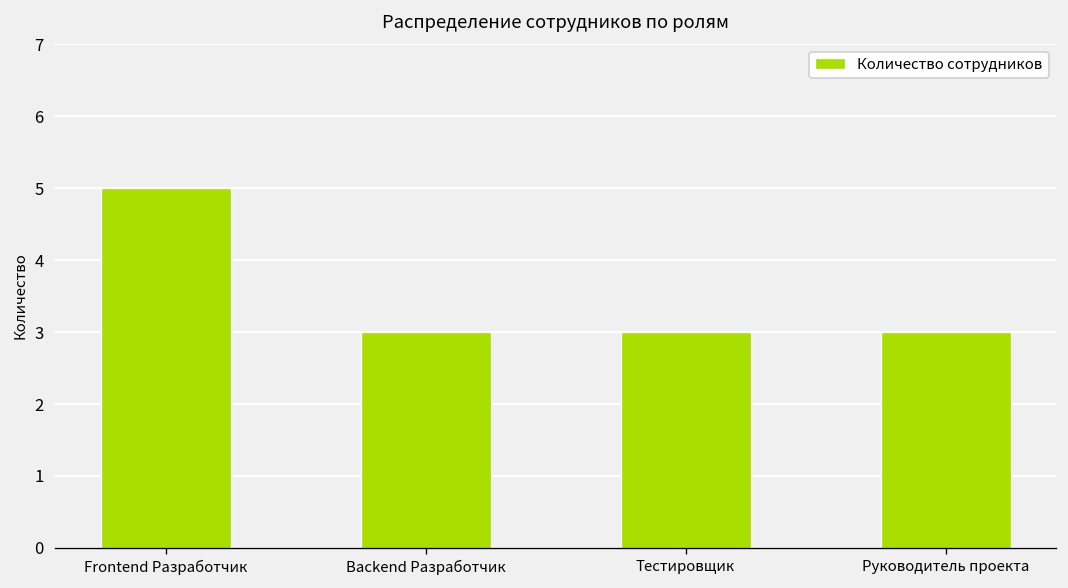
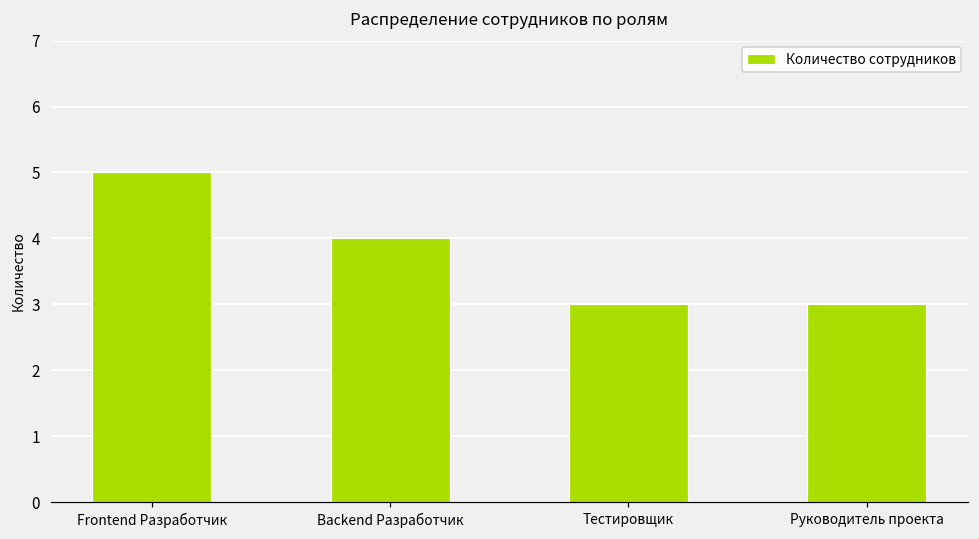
  {
    "Frontend Разработчик": 5,
-   "Backend Разработчик": 3,
+   "Backend Разработчик": 4,
    "Тестировщик": 3,
    "Руководитель проекта": 3
  }
